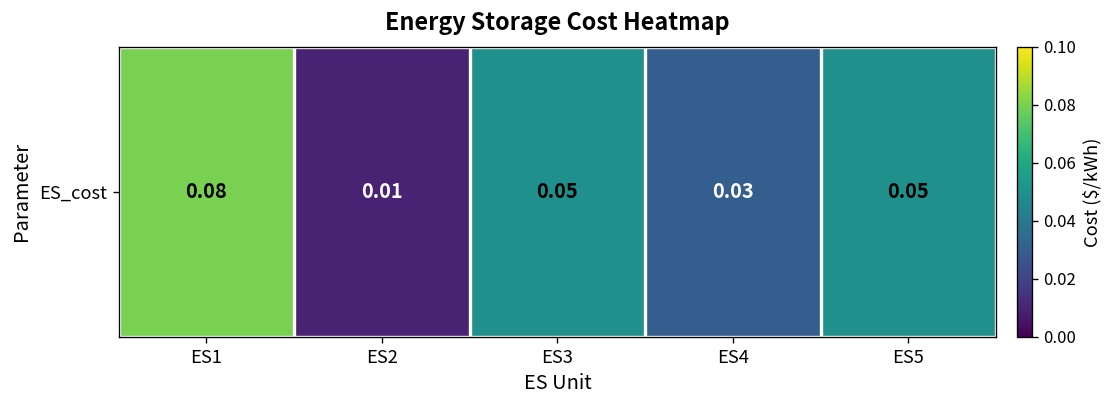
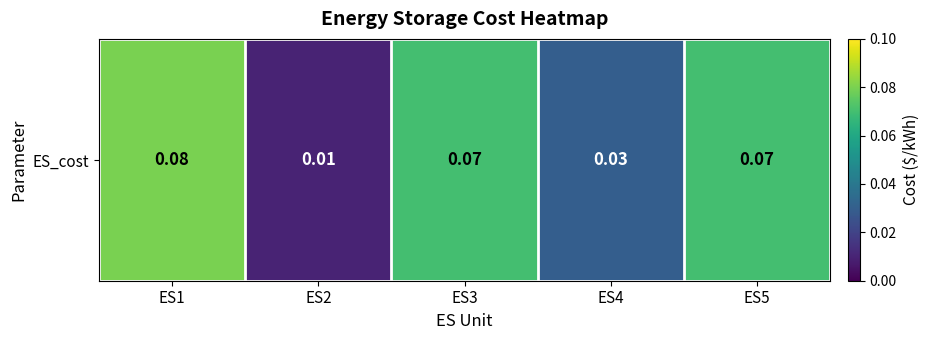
  {
    "ES_cost": {
      "ES1": 0.08,
      "ES2": 0.01,
-     "ES3": 0.05,
+     "ES3": 0.07,
      "ES4": 0.03,
-     "ES5": 0.05
+     "ES5": 0.07
    }
  }
